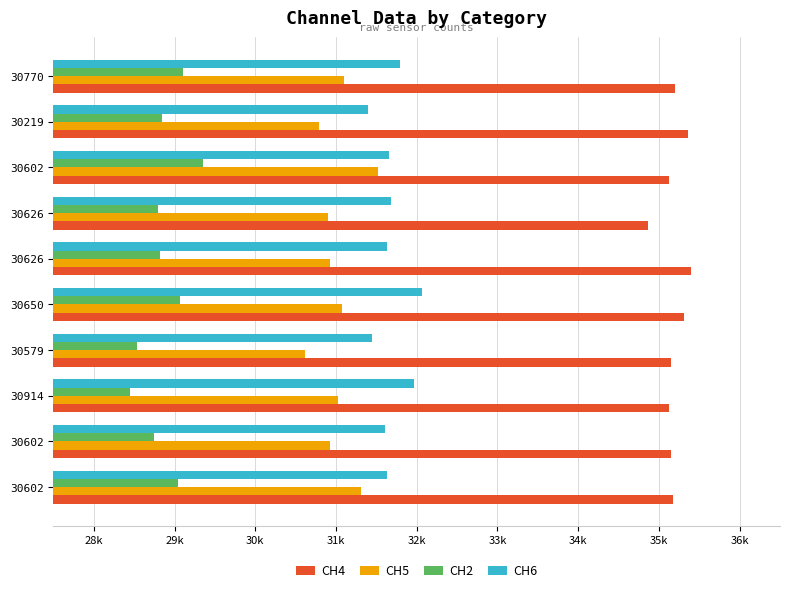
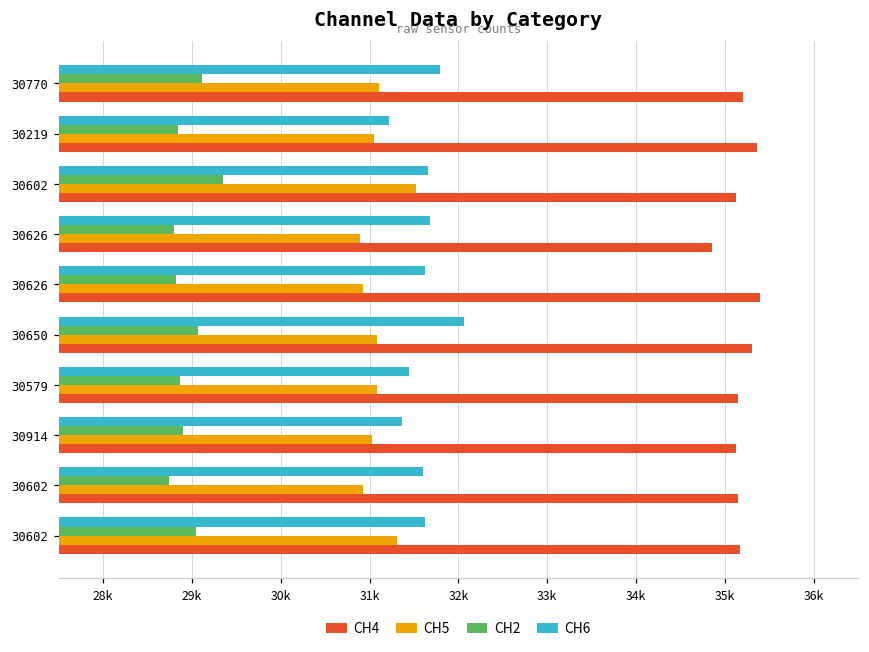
  {
    "CH4": {
      "30770": 35200,
      "30219": 35400,
      "30650": 35300,
      "30579": 35200,
      "30914": 35100
    },
    "CH5": {
      "30770": 31100,
-     "30219": 30800,
+     "30219": 31100,
      "30650": 31100,
-     "30579": 30600,
+     "30579": 31100,
      "30914": 31000
    },
    "CH2": {
      "30770": 29100,
      "30219": 28800,
      "30650": 29100,
-     "30579": 28500,
-     "30914": 28400
+     "30579": 28900,
+     "30914": 28900
    },
    "CH6": {
      "30770": 31800,
-     "30219": 31400,
+     "30219": 31200,
      "30650": 32100,
      "30579": 31400,
-     "30914": 32000
+     "30914": 31400
    }
  }
